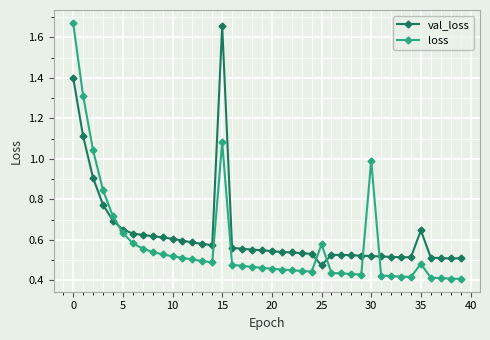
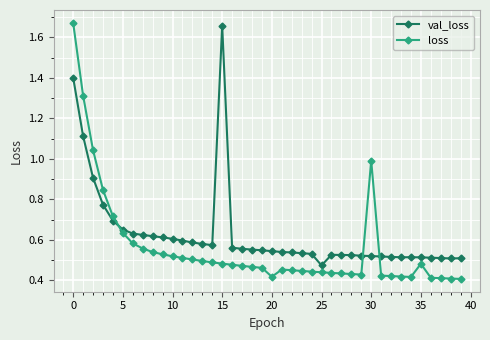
  {
    "val_loss": {
      "0": 1.40,
      "5": 0.65,
      "10": 0.60,
      "15": 1.66,
      "20": 0.54,
      "25": 0.47,
      "30": 0.52,
-     "35": 0.65
+     "35": 0.51
    },
    "loss": {
      "0": 1.67,
      "5": 0.63,
      "10": 0.52,
-     "15": 1.08,
-     "20": 0.46,
-     "25": 0.58,
+     "15": 0.48,
+     "20": 0.42,
+     "25": 0.44,
      "30": 0.99,
      "35": 0.48
    }
  }
